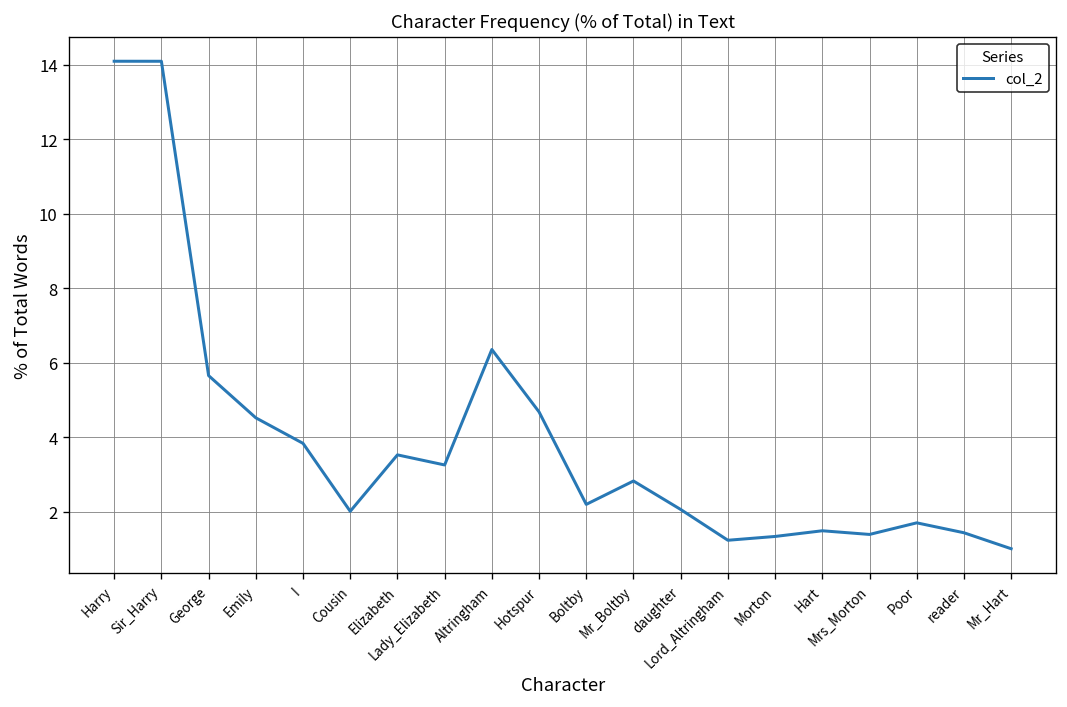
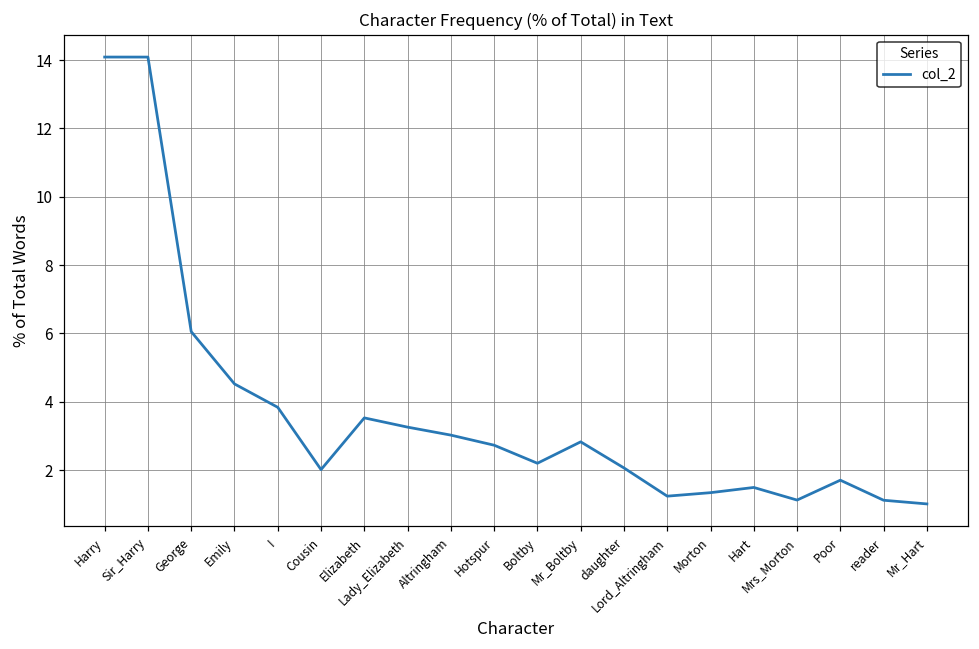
  {
    "Harry": 14.1,
    "Sir_Harry": 14.1,
-   "George": 5.7,
+   "George": 6.1,
    "Emily": 4.5,
    "I": 3.8,
    "Cousin": 2.0,
    "Elizabeth": 3.5,
    "Lady_Elizabeth": 3.3,
-   "Altringham": 6.4,
-   "Hotspur": 4.7,
+   "Altringham": 3.0,
+   "Hotspur": 2.7,
    "Boltby": 2.2,
    "Mr_Boltby": 2.8,
    "daughter": 2.1,
    "Lord_Altringham": 1.2,
    "Morton": 1.3,
    "Hart": 1.5,
-   "Mrs_Morton": 1.4,
+   "Mrs_Morton": 1.1,
    "Poor": 1.7,
-   "reader": 1.4,
+   "reader": 1.1,
    "Mr_Hart": 1.0
  }
